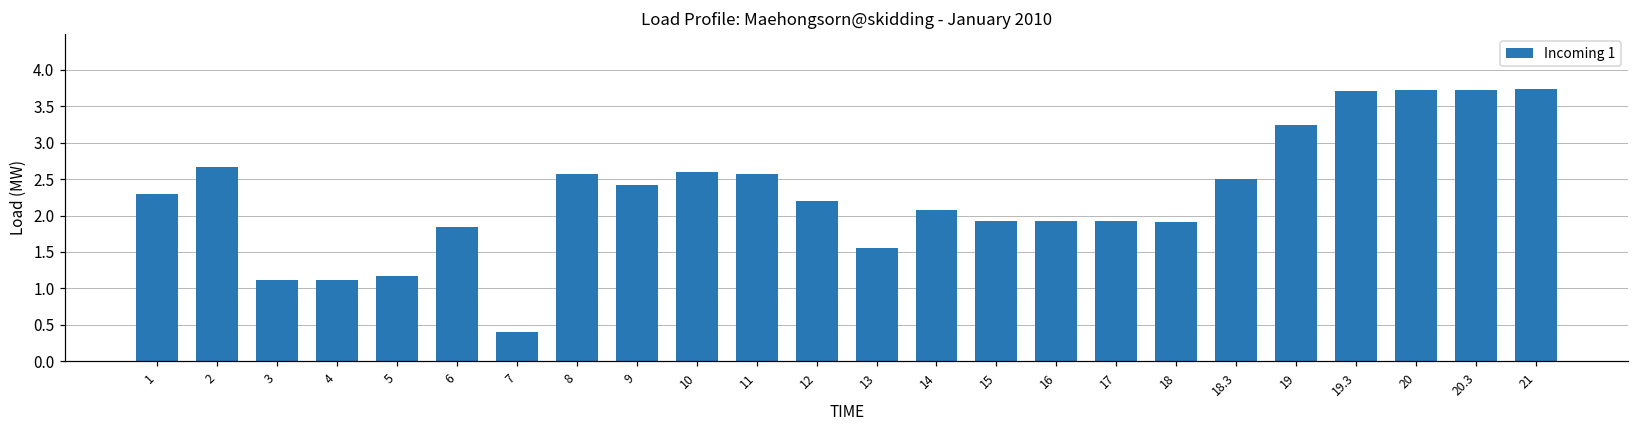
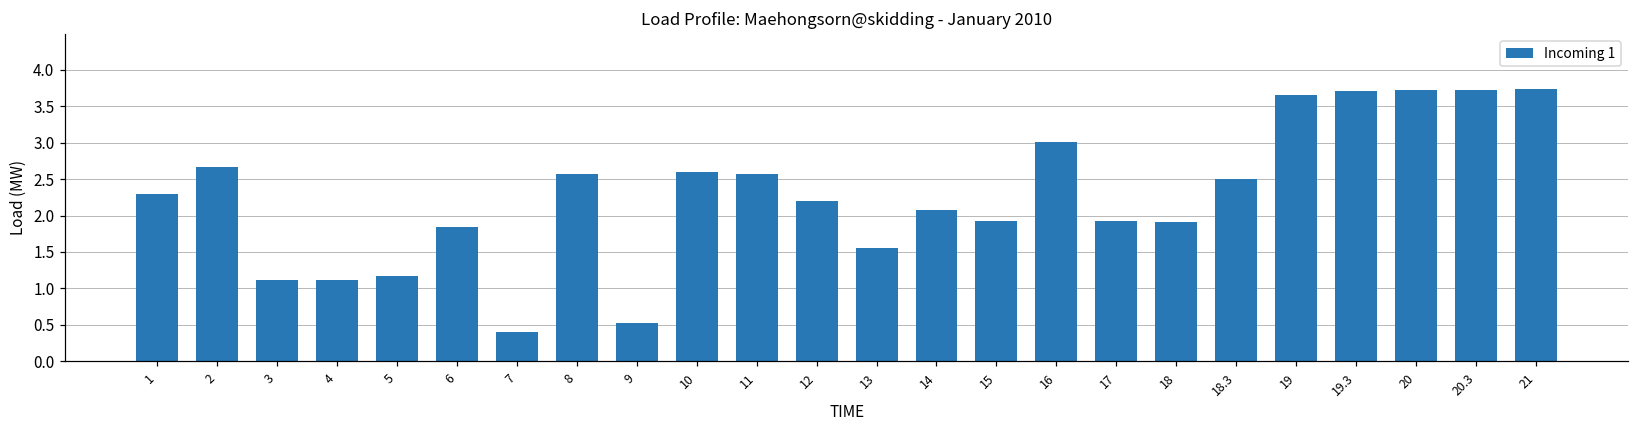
  {
    "1": 2.3,
    "2": 2.7,
    "3": 1.1,
    "4": 1.1,
    "5": 1.2,
    "6": 1.9,
    "7": 0.4,
    "8": 2.6,
-   "9": 2.4,
+   "9": 0.5,
    "10": 2.6,
    "11": 2.6,
    "12": 2.2,
    "13": 1.6,
    "14": 2.1,
    "15": 1.9,
-   "16": 1.9,
+   "16": 3.0,
    "17": 1.9,
    "18": 1.9,
    "18.3": 2.5,
-   "19": 3.2,
+   "19": 3.7,
    "19.3": 3.7,
    "20": 3.7,
    "20.3": 3.7,
    "21": 3.7
  }
